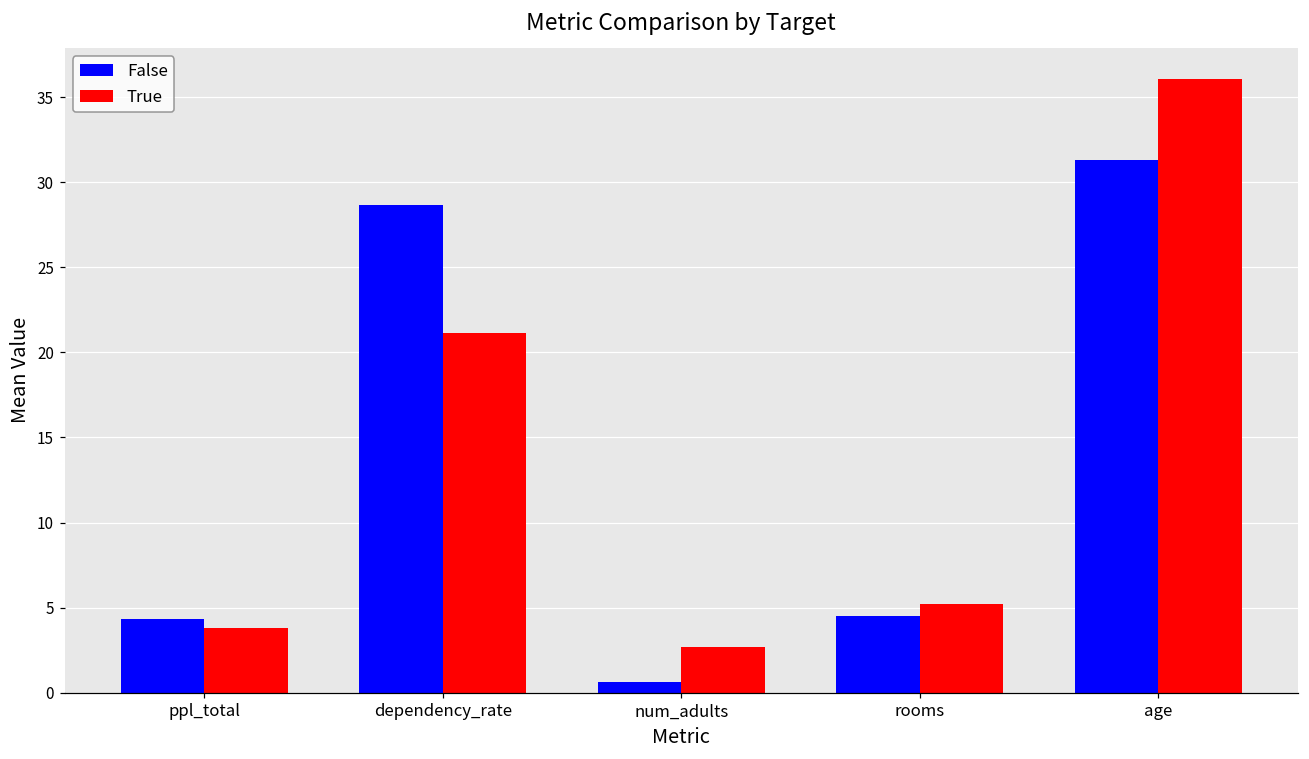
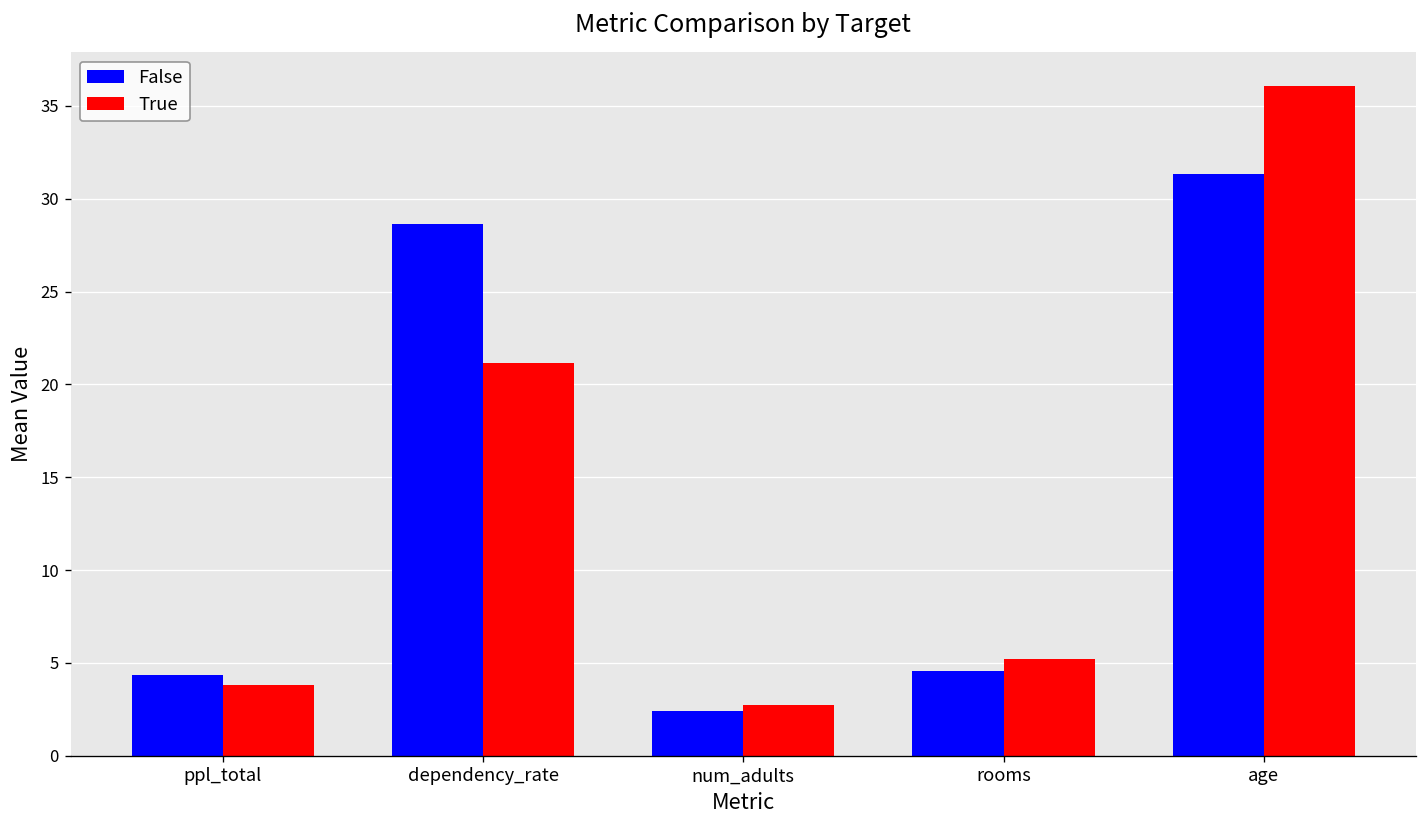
  {
    "False": {
      "ppl_total": 4.4,
      "dependency_rate": 28.7,
-     "num_adults": 0.6,
+     "num_adults": 2.4,
      "rooms": 4.5,
      "age": 31.3
    },
    "True": {
      "ppl_total": 3.8,
      "dependency_rate": 21.1,
      "num_adults": 2.7,
      "rooms": 5.2,
      "age": 36.1
    }
  }
